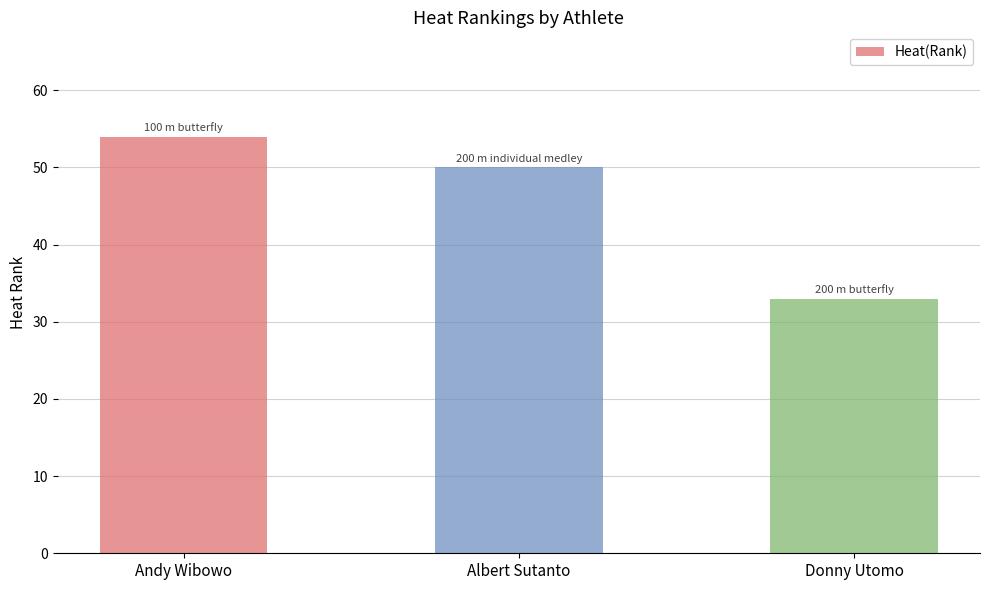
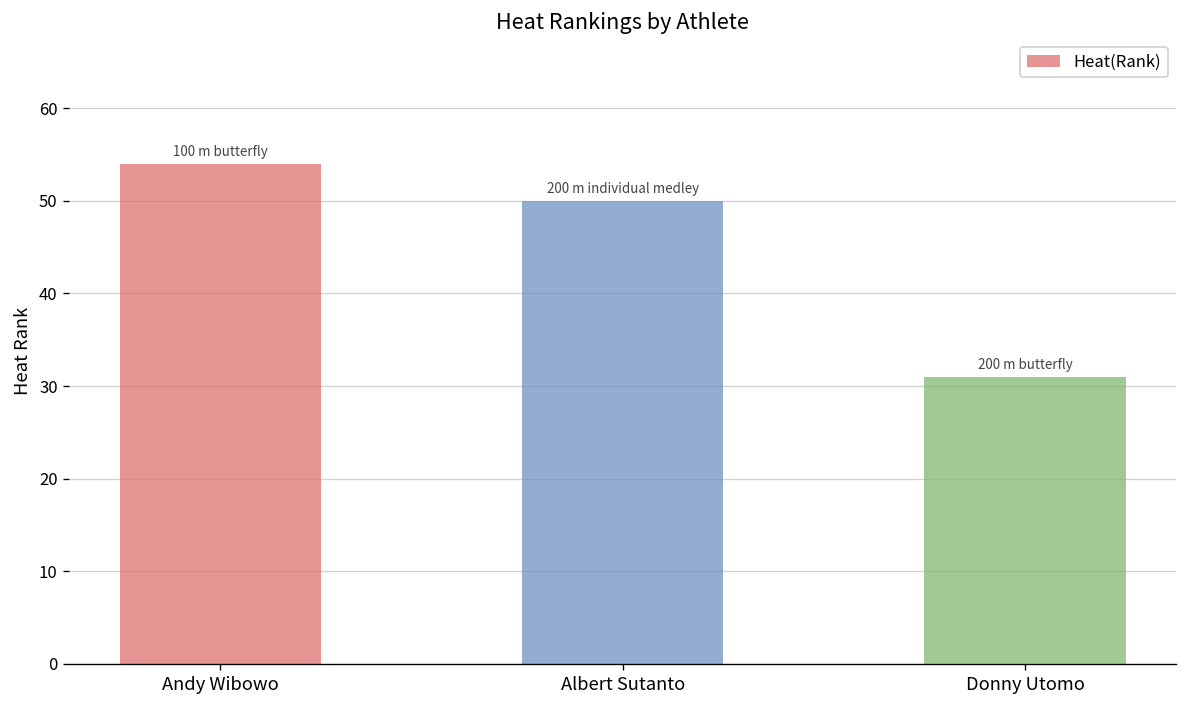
  {
-   "Donny Utomo": 33
+   "Donny Utomo": 31
  }
